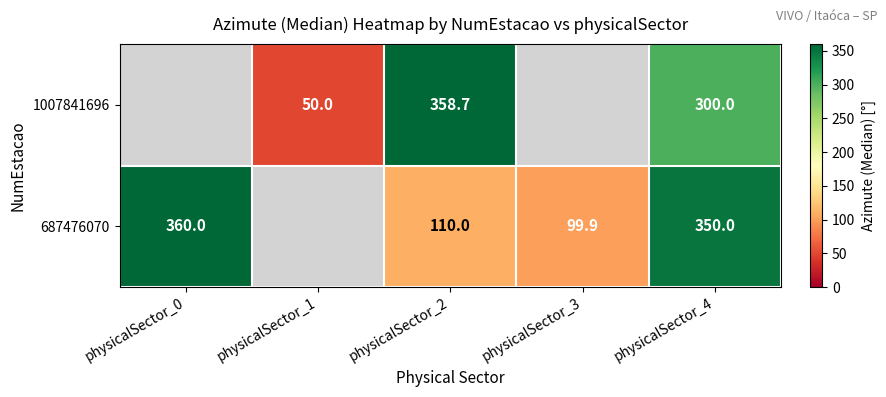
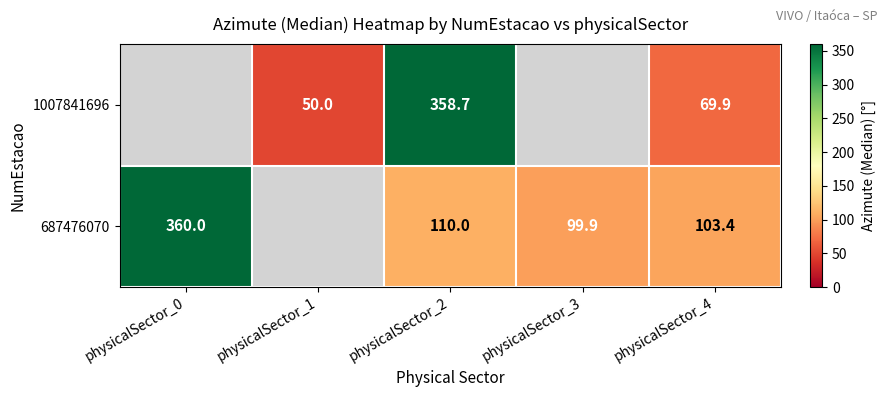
  {
    "1007841696": {
      "physicalSector_1": 50.0,
      "physicalSector_2": 358.7,
-     "physicalSector_4": 300.0
+     "physicalSector_4": 69.9
    },
    "687476070": {
      "physicalSector_0": 360.0,
      "physicalSector_2": 110.0,
      "physicalSector_3": 99.9,
-     "physicalSector_4": 350.0
+     "physicalSector_4": 103.4
    }
  }
